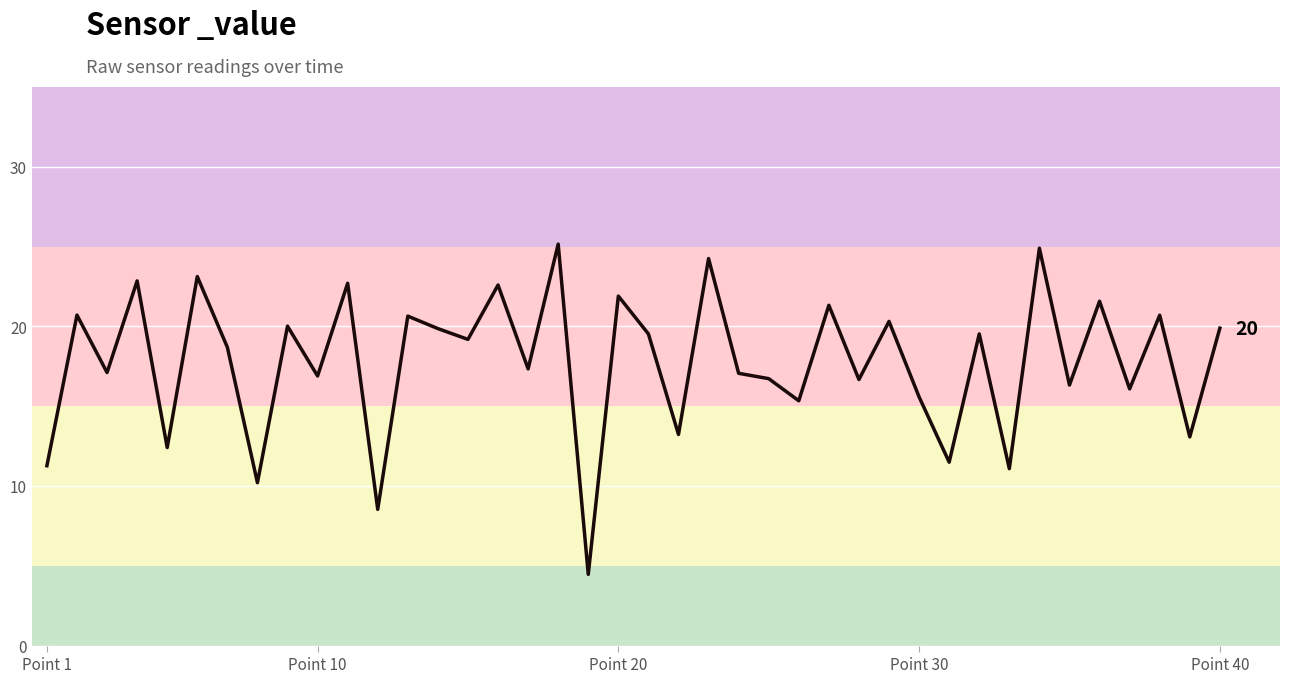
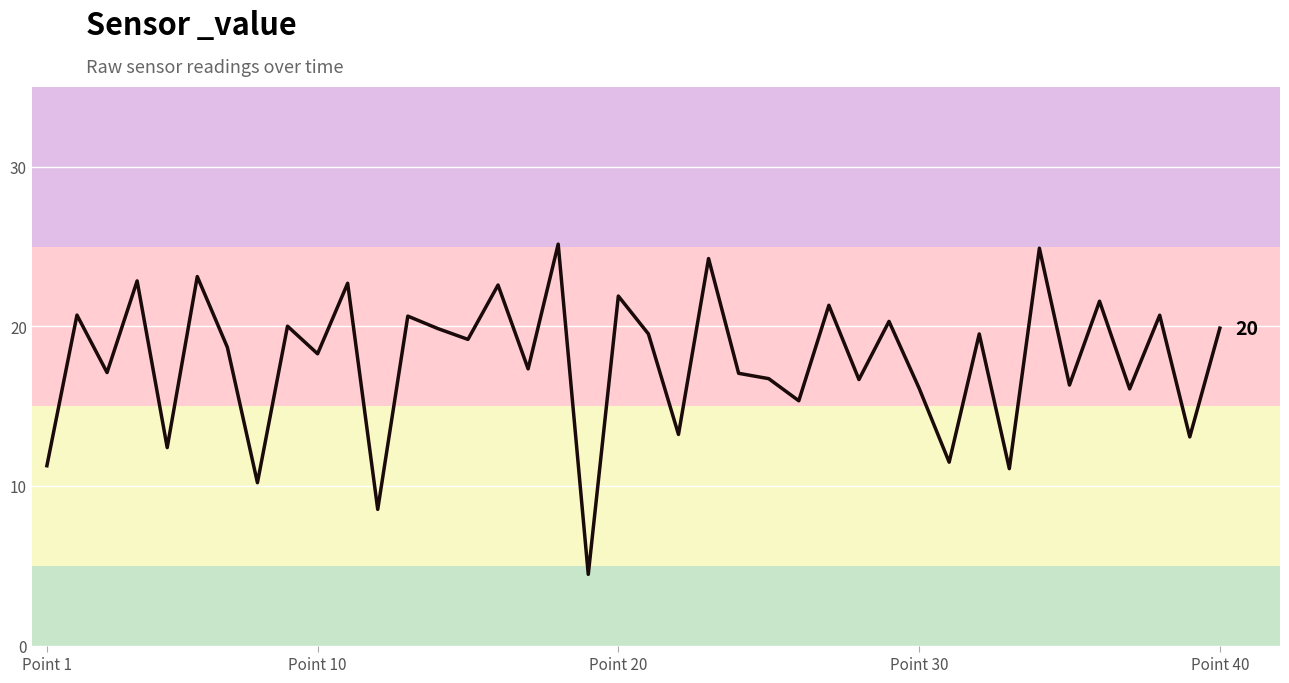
  {
    "Point 1": 11.3,
-   "Point 10": 16.9,
+   "Point 10": 18.3,
    "Point 20": 21.9,
-   "Point 30": 15.6
+   "Point 30": 16.1
  }
